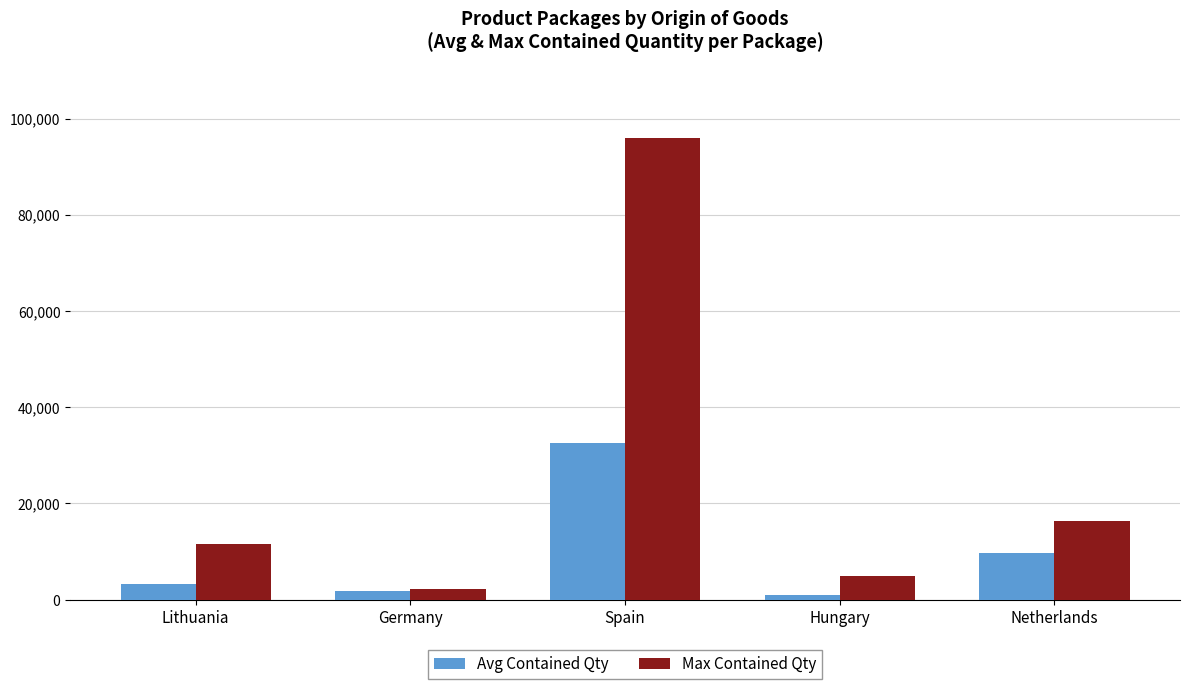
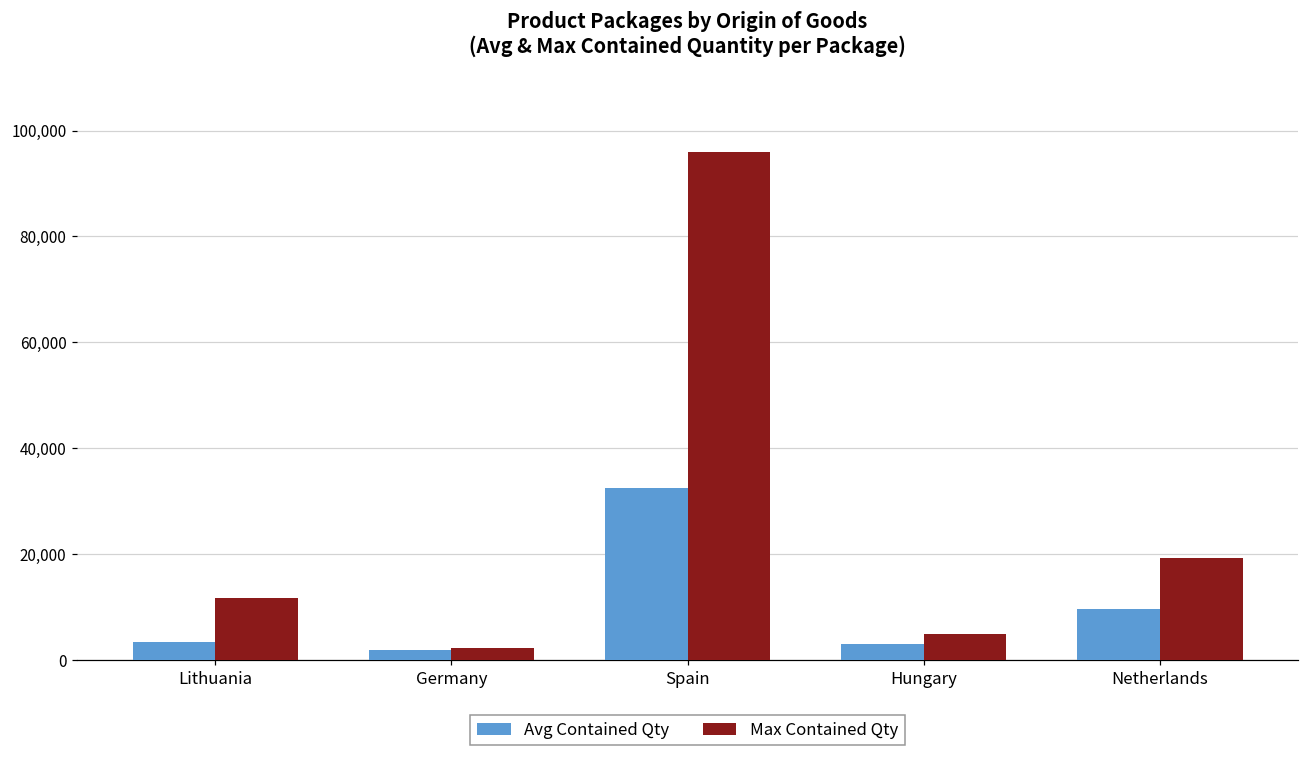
  {
    "Avg Contained Qty": {
      "Lithuania": "3,000",
      "Germany": "2,000",
      "Spain": "33,000",
-     "Hungary": "1,000",
+     "Hungary": "3,000",
      "Netherlands": "10,000"
    },
    "Max Contained Qty": {
      "Lithuania": "12,000",
      "Germany": "2,000",
      "Spain": "96,000",
      "Hungary": "5,000",
-     "Netherlands": "16,000"
+     "Netherlands": "19,000"
    }
  }
